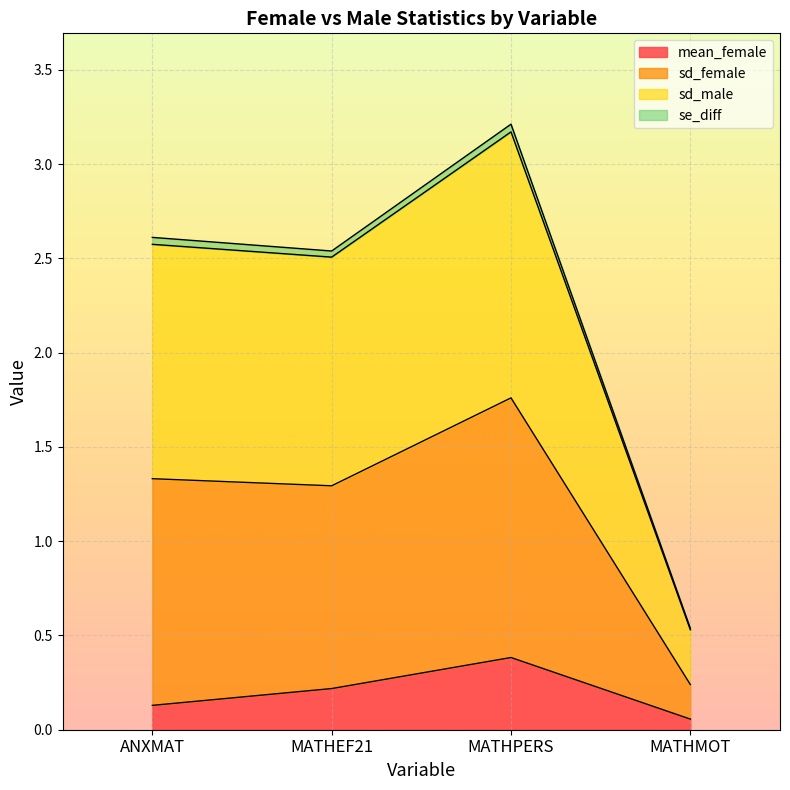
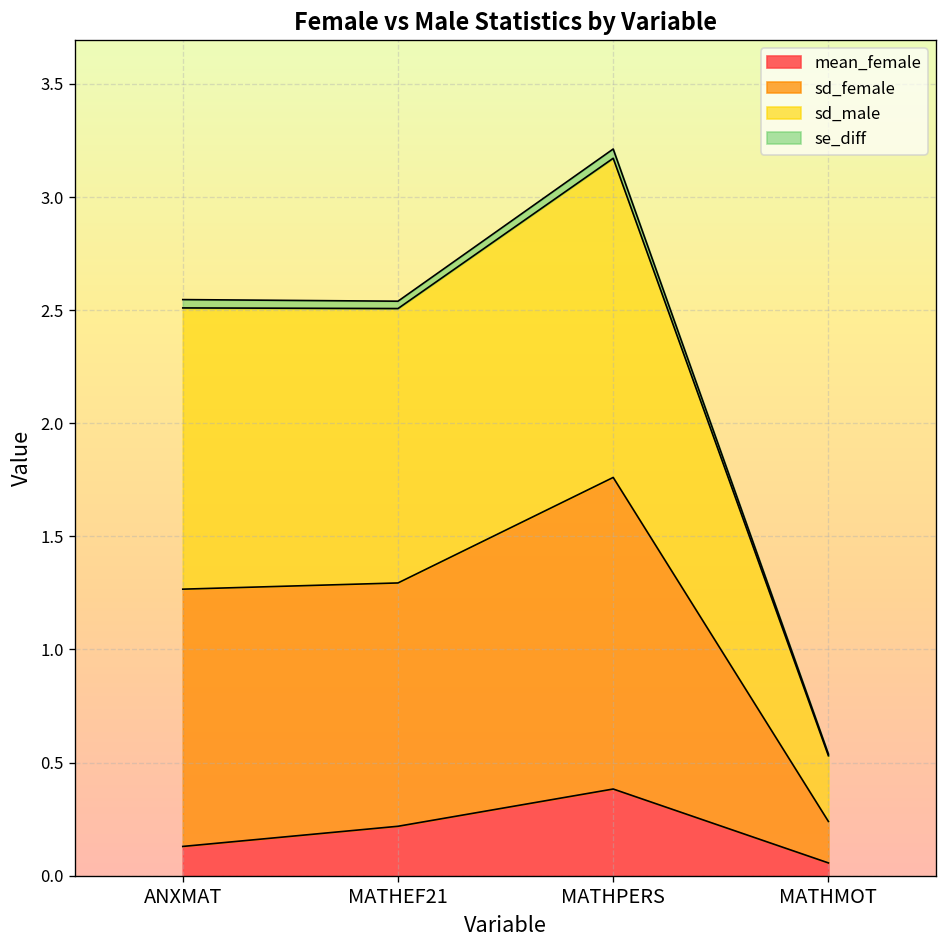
  {
    "mean_female": {
      "ANXMAT": 0.13,
      "MATHEF21": 0.22,
      "MATHPERS": 0.38,
      "MATHMOT": 0.06
    },
    "sd_female": {
-     "ANXMAT": 1.20,
+     "ANXMAT": 1.14,
      "MATHEF21": 1.08,
      "MATHPERS": 1.38,
      "MATHMOT": 0.18
    },
    "sd_male": {
      "ANXMAT": 1.24,
      "MATHEF21": 1.21,
      "MATHPERS": 1.41
    },
    "se_diff": {
      "ANXMAT": 0.04,
      "MATHEF21": 0.03,
      "MATHPERS": 0.04
    }
  }
